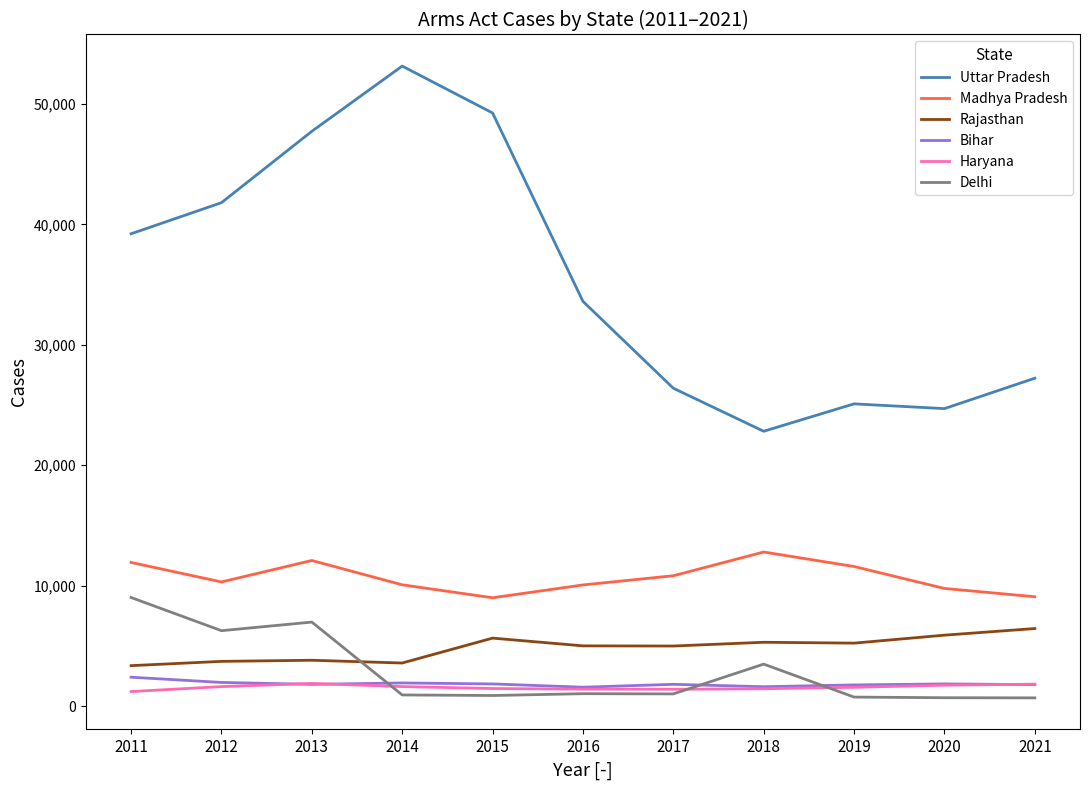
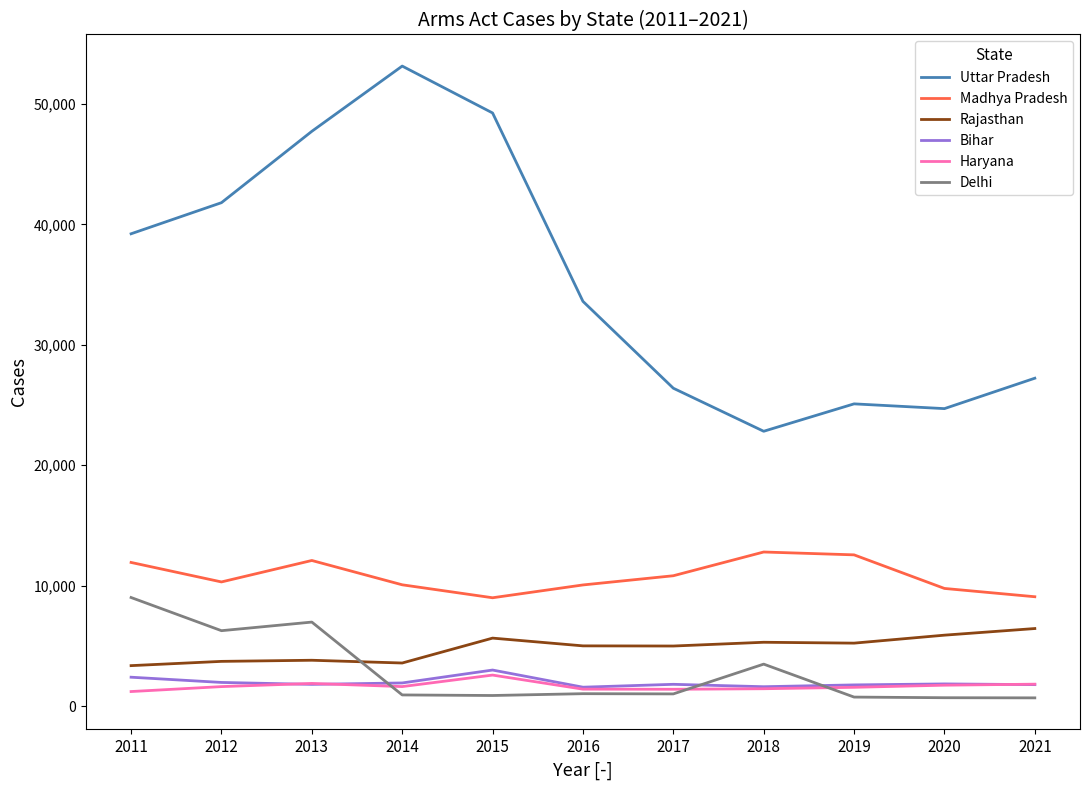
  {
    "Uttar Pradesh": {
      "2011": "39,200",
      "2012": "41,800",
      "2013": "47,700",
      "2014": "53,100",
      "2015": "49,200",
      "2016": "33,600",
      "2017": "26,400",
      "2018": "22,800",
      "2019": "25,100",
      "2020": "24,700",
      "2021": "27,200"
    },
    "Madhya Pradesh": {
      "2011": "11,900",
      "2012": "10,300",
      "2013": "12,100",
      "2014": "10,100",
      "2015": "9,000",
      "2016": "10,100",
      "2017": "10,800",
      "2018": "12,800",
-     "2019": "11,600",
+     "2019": "12,600",
      "2020": "9,800",
      "2021": "9,100"
    },
    "Rajasthan": {
      "2011": "3,400",
      "2012": "3,700",
      "2013": "3,800",
      "2014": "3,600",
      "2015": "5,600",
      "2016": "5,000",
      "2017": "5,000",
      "2018": "5,300",
      "2019": "5,200",
      "2020": "5,900",
      "2021": "6,400"
    },
    "Bihar": {
      "2011": "2,400",
      "2012": "2,000",
      "2014": "1,900",
-     "2015": "1,800",
+     "2015": "3,000",
      "2017": "1,800"
    },
    "Haryana": {
      "2011": "1,200",
      "2012": "1,600",
      "2014": "1,600",
-     "2015": "1,500",
+     "2015": "2,600",
      "2017": "1,400"
    },
    "Delhi": {
      "2011": "9,000",
      "2012": "6,300",
      "2013": "7,000",
      "2014": "900",
      "2015": "900",
      "2016": "1,000",
      "2017": "1,000",
      "2018": "3,500",
      "2019": "800",
      "2020": "700",
      "2021": "700"
    }
  }
